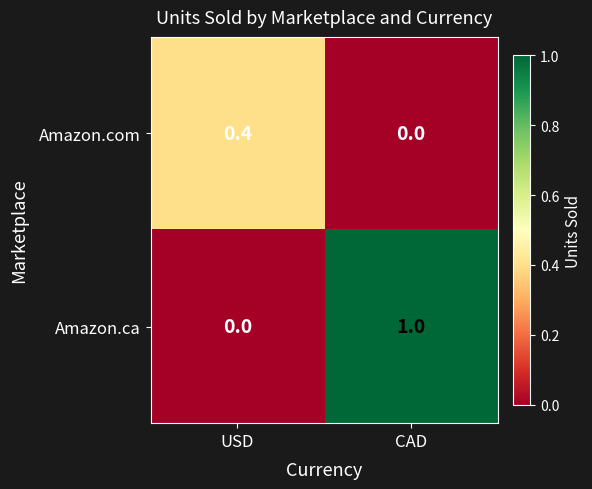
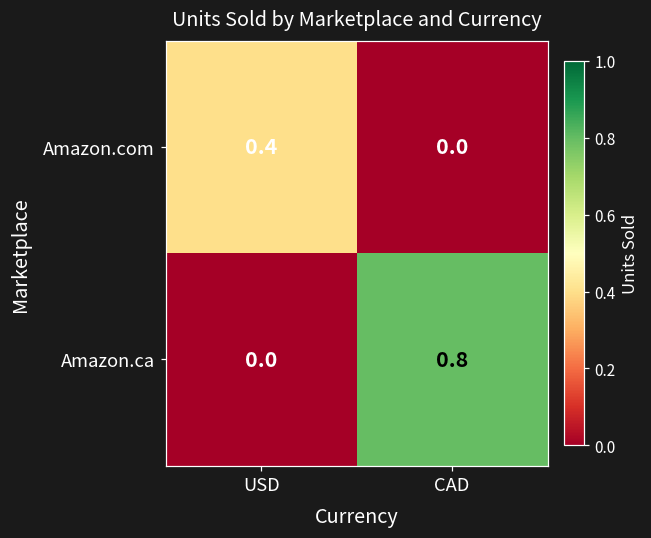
  {
    "Amazon.com": {
      "USD": 0.4,
      "CAD": 0.0
    },
    "Amazon.ca": {
      "USD": 0.0,
-     "CAD": 1.0
+     "CAD": 0.8
    }
  }
